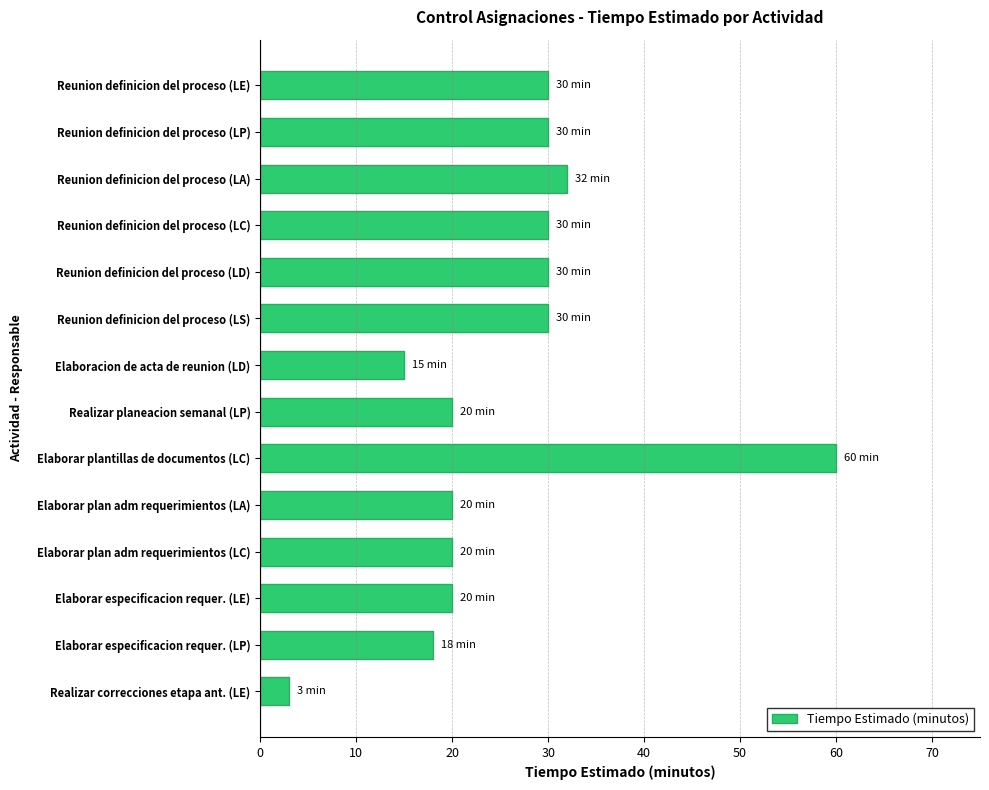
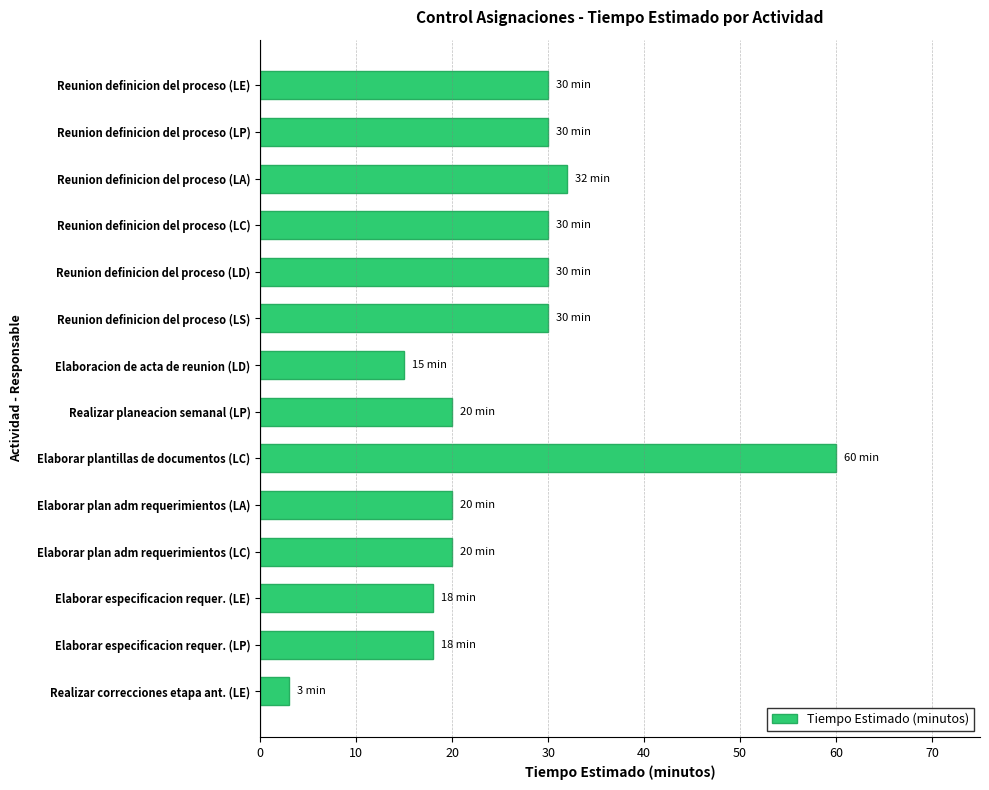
  {
    "Reunion definicion del proceso (LE)": 30,
    "Reunion definicion del proceso (LP)": 30,
    "Reunion definicion del proceso (LA)": 32,
    "Reunion definicion del proceso (LC)": 30,
    "Reunion definicion del proceso (LD)": 30,
    "Reunion definicion del proceso (LS)": 30,
    "Elaboracion de acta de reunion (LD)": 15,
    "Realizar planeacion semanal (LP)": 20,
    "Elaborar plantillas de documentos (LC)": 60,
    "Elaborar plan adm requerimientos (LA)": 20,
    "Elaborar plan adm requerimientos (LC)": 20,
-   "Elaborar especificacion requer. (LE)": 20,
+   "Elaborar especificacion requer. (LE)": 18,
    "Elaborar especificacion requer. (LP)": 18,
    "Realizar correcciones etapa ant. (LE)": 3
  }
